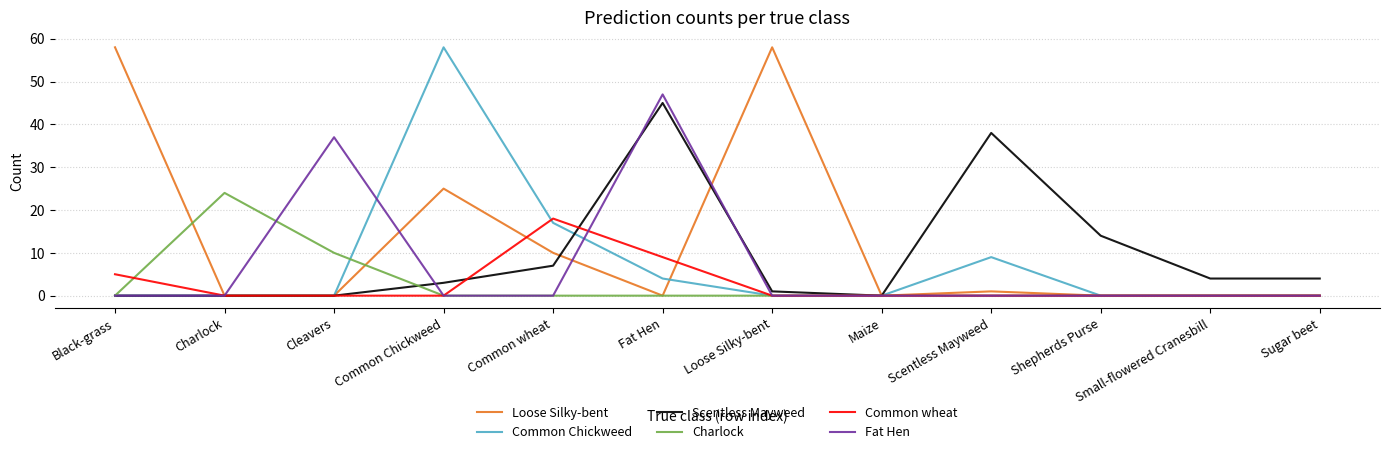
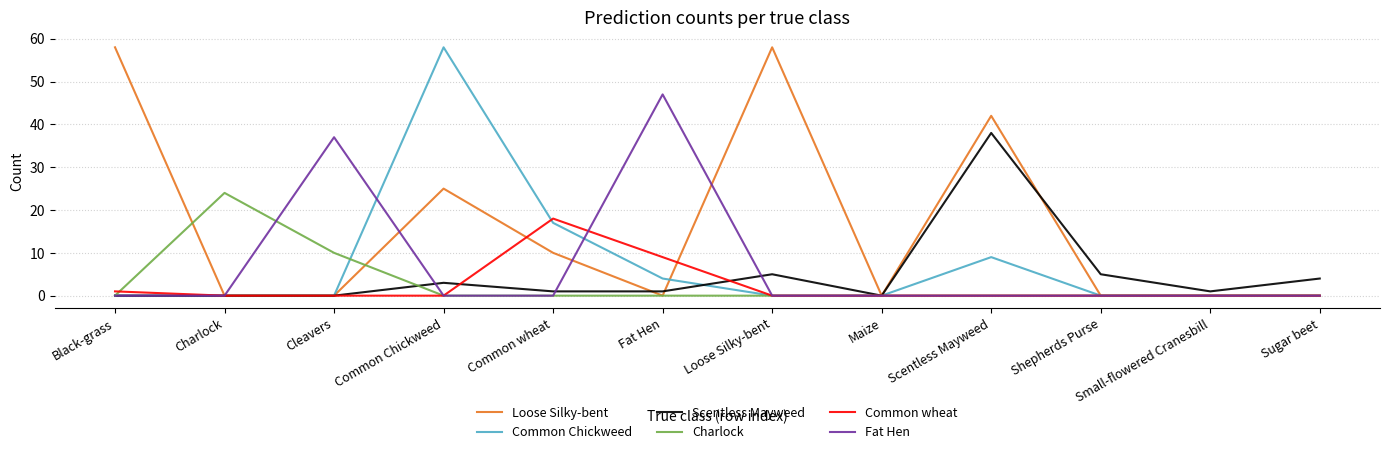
  {
    "Loose Silky-bent": {
      "Black-grass": 58,
      "Common Chickweed": 25,
      "Common wheat": 10,
      "Loose Silky-bent": 58,
-     "Scentless Mayweed": 1
+     "Scentless Mayweed": 42
    },
    "Common Chickweed": {
      "Common Chickweed": 58,
      "Common wheat": 17,
      "Fat Hen": 4,
      "Scentless Mayweed": 9
    },
    "Scentless Mayweed": {
      "Common Chickweed": 3,
-     "Common wheat": 7,
-     "Fat Hen": 45,
-     "Loose Silky-bent": 1,
+     "Common wheat": 1,
+     "Fat Hen": 1,
+     "Loose Silky-bent": 5,
      "Scentless Mayweed": 38,
-     "Shepherds Purse": 14,
-     "Small-flowered Cranesbill": 4,
+     "Shepherds Purse": 5,
+     "Small-flowered Cranesbill": 1,
      "Sugar beet": 4
    },
    "Charlock": {
      "Charlock": 24,
      "Cleavers": 10
    },
    "Common wheat": {
-     "Black-grass": 5,
+     "Black-grass": 1,
      "Common wheat": 18,
      "Fat Hen": 9
    },
    "Fat Hen": {
      "Cleavers": 37,
      "Fat Hen": 47
    }
  }
